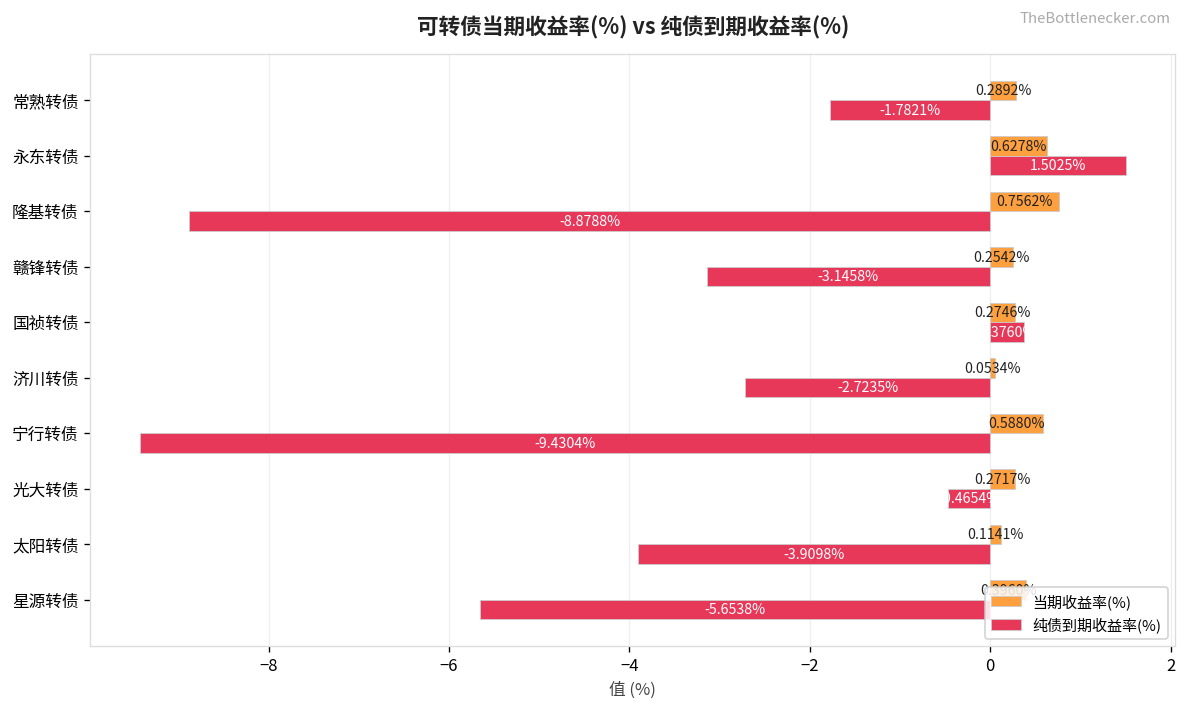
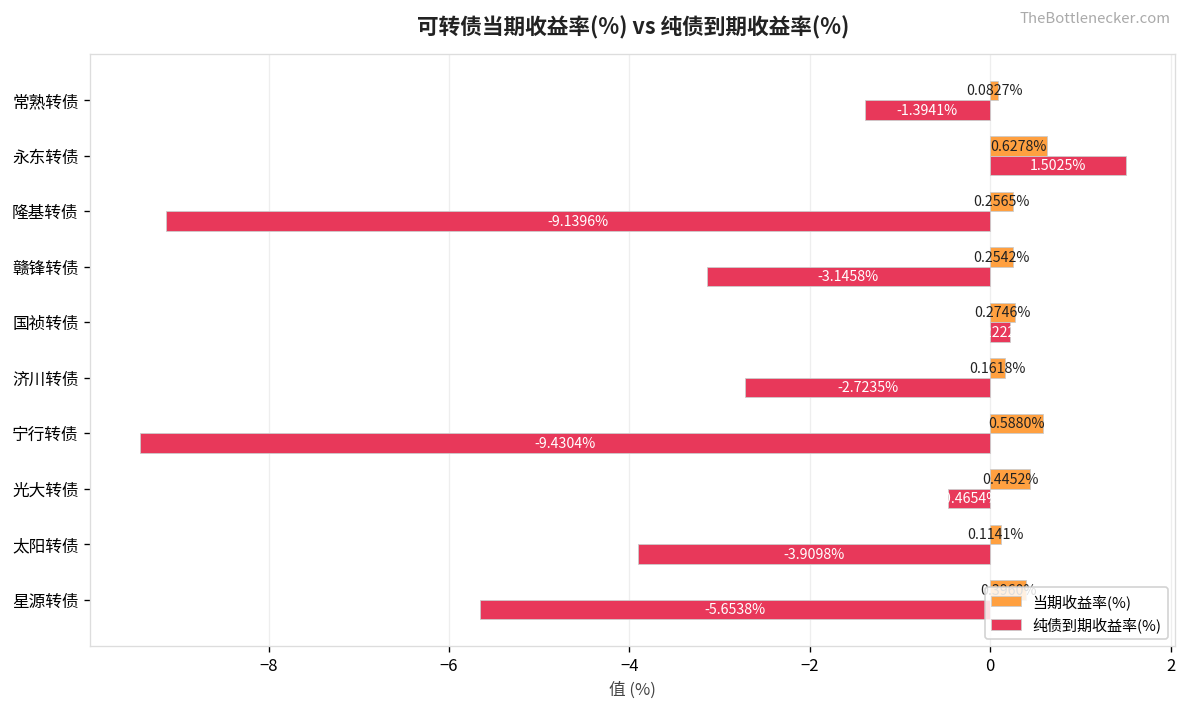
  {
    "当期收益率(%)": {
-     "常熟转债": "0.2892%",
+     "常熟转债": "0.0827%",
      "永东转债": "0.6278%",
-     "隆基转债": "0.7562%",
+     "隆基转债": "0.2565%",
      "赣锋转债": "0.2542%",
      "国祯转债": "0.2746%",
-     "济川转债": "0.0534%",
+     "济川转债": "0.1618%",
      "宁行转债": "0.5880%",
-     "光大转债": "0.2717%",
+     "光大转债": "0.4452%",
      "太阳转债": "0.1141%"
    },
    "纯债到期收益率(%)": {
-     "常熟转债": "-1.7821%",
+     "常熟转债": "-1.3941%",
      "永东转债": "1.5025%",
-     "隆基转债": "-8.8788%",
+     "隆基转债": "-9.1396%",
      "赣锋转债": "-3.1458%",
-     "国祯转债": "0.4",
+     "国祯转债": "0.2",
      "济川转债": "-2.7235%",
      "宁行转债": "-9.4304%",
      "光大转债": "-0.4654%",
      "太阳转债": "-3.9098%",
      "星源转债": "-5.6538%"
    }
  }
